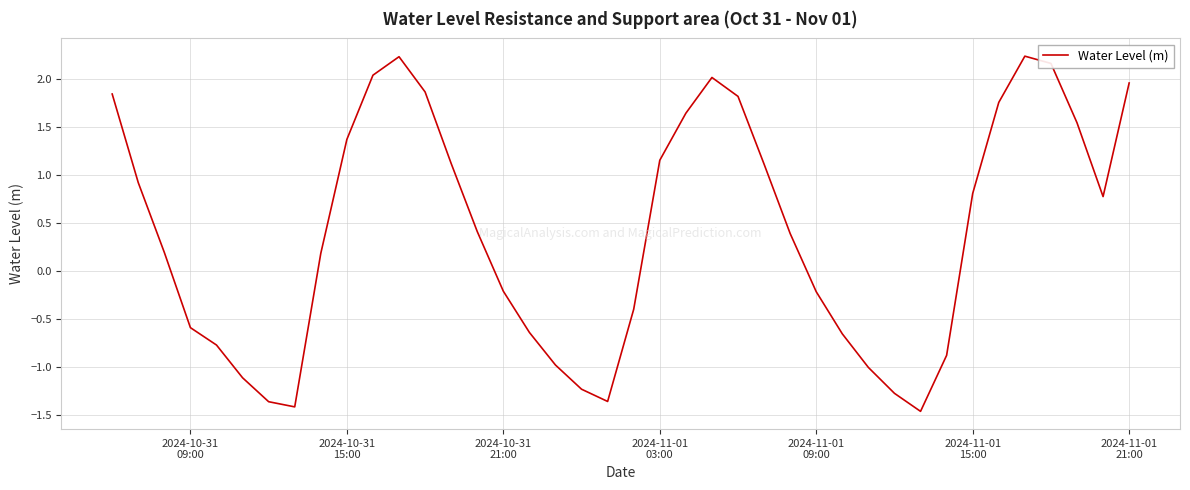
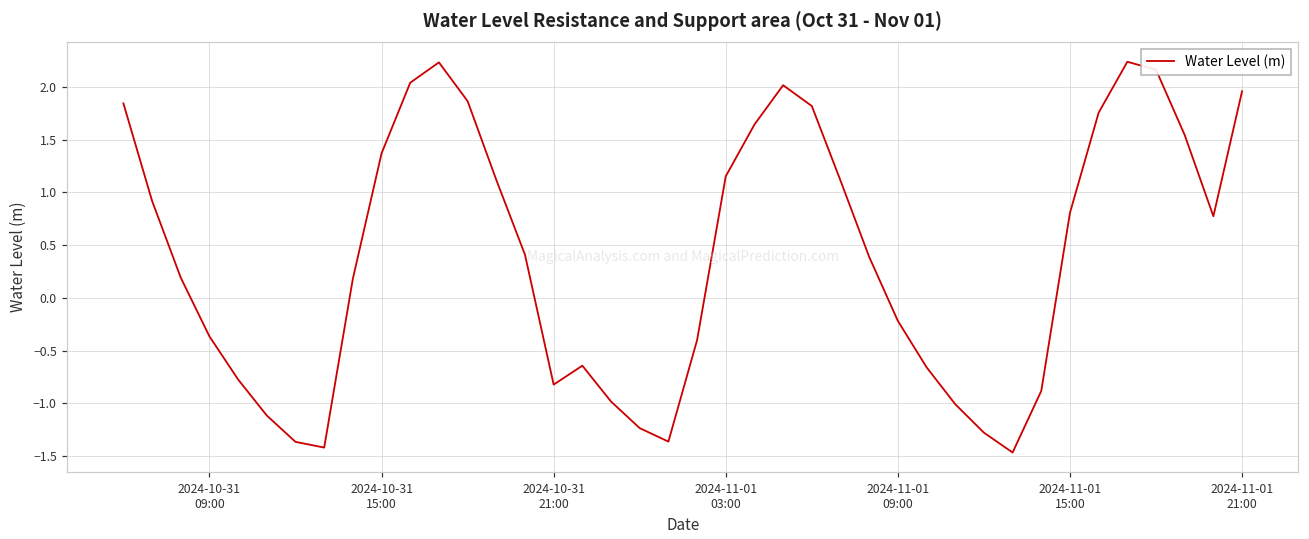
  {
-   "2024-10-31 09:00": -0.6,
+   "2024-10-31 09:00": -0.4,
    "2024-10-31 15:00": 1.4,
-   "2024-10-31 21:00": -0.2,
+   "2024-10-31 21:00": -0.8,
    "2024-11-01 03:00": 1.2,
    "2024-11-01 09:00": -0.2,
    "2024-11-01 15:00": 0.8,
    "2024-11-01 21:00": 2.0
  }
